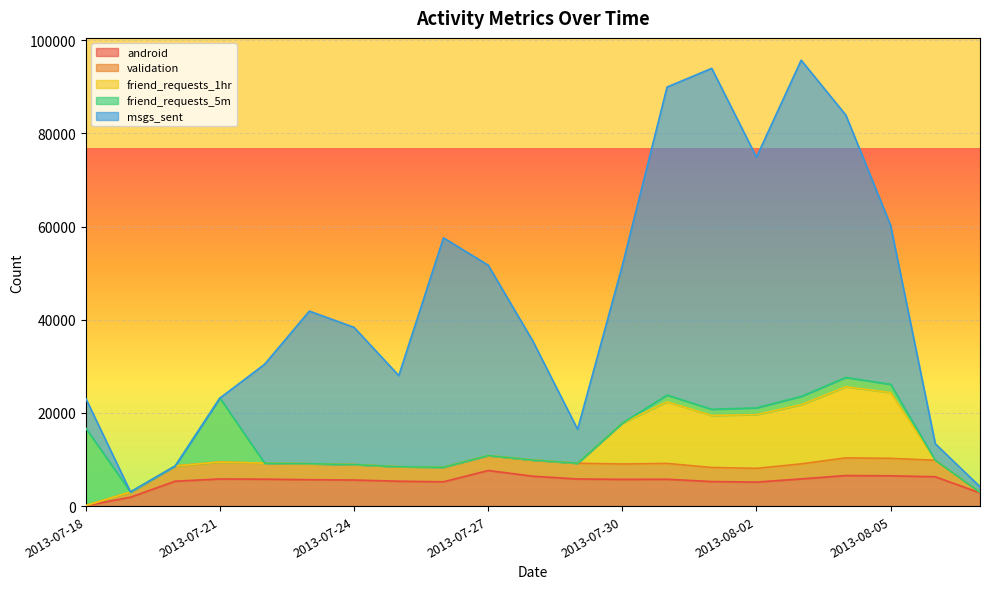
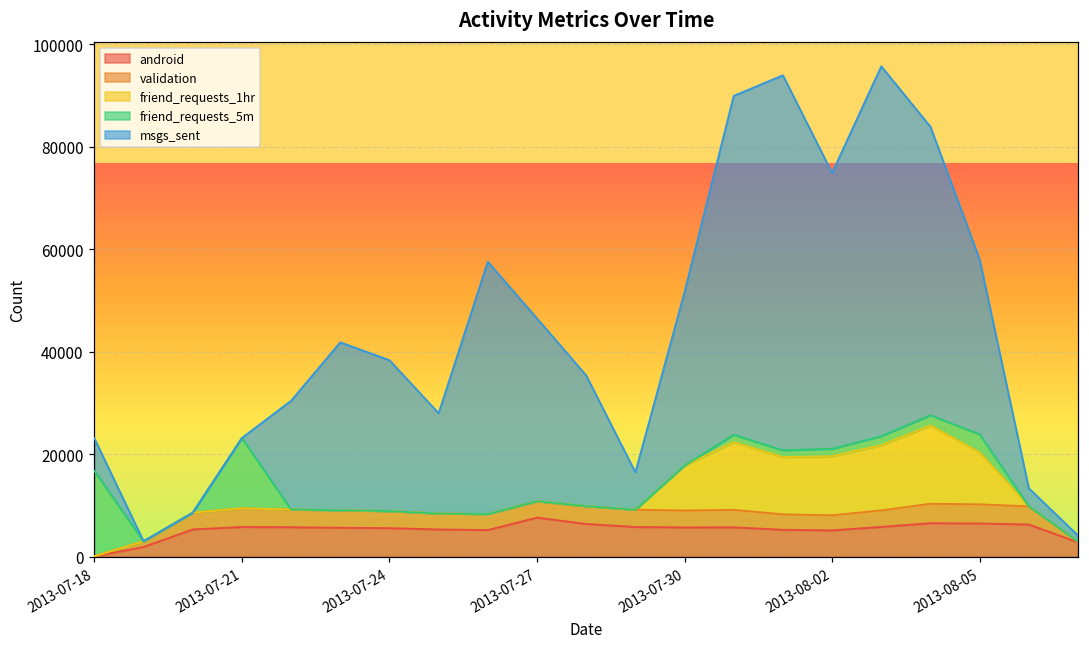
  {
    "friend_requests_1hr": {
      "2013-08-02": 12000,
-     "2013-08-05": 14000
+     "2013-08-05": 10000
    },
    "friend_requests_5m": {
      "2013-07-18": 17000,
      "2013-08-02": 1000,
-     "2013-08-05": 2000
+     "2013-08-05": 4000
    },
    "msgs_sent": {
      "2013-07-18": 6000,
      "2013-07-24": 29000,
-     "2013-07-27": 41000,
+     "2013-07-27": 36000,
      "2013-07-30": 34000,
      "2013-08-02": 54000,
      "2013-08-05": 34000
    }
  }
